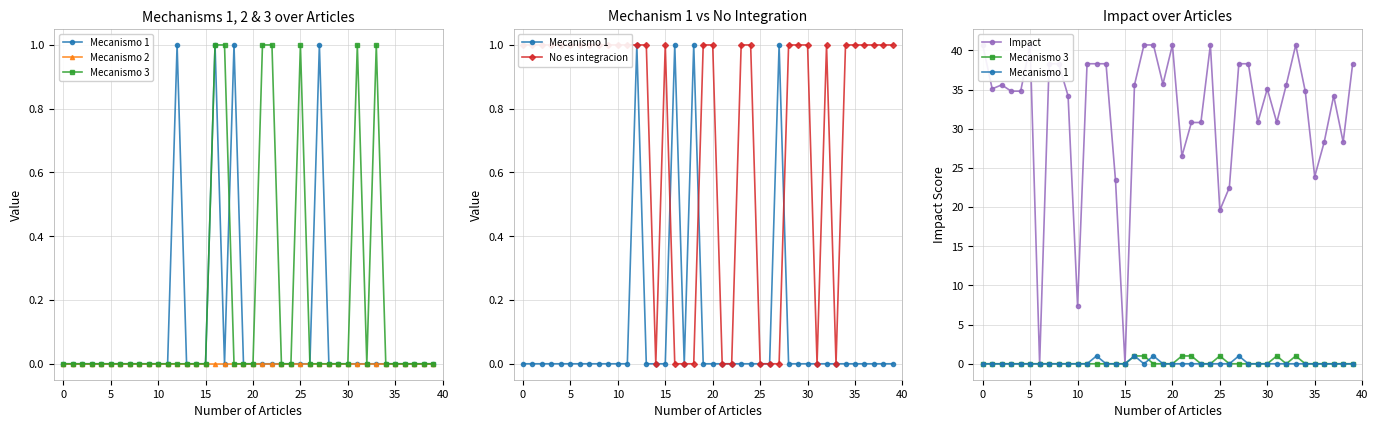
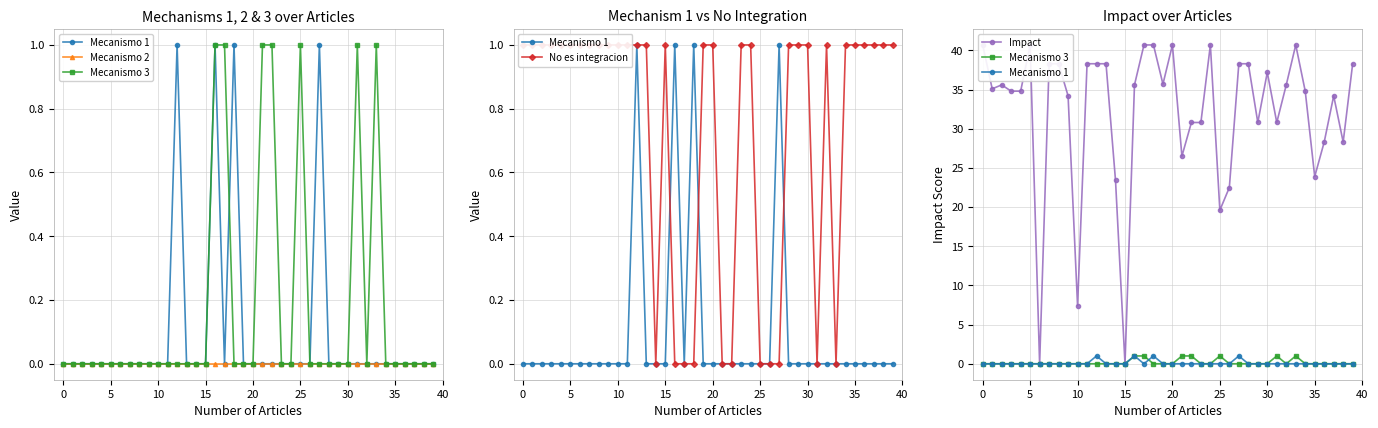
  {
    "Mechanisms 1, 2 & 3 over Articles": {
      "Mecanismo 3": {
        "25": 1.00
      }
    },
    "Mechanism 1 vs No Integration": {
      "Mecanismo 1": {
        "0": 0.00,
        "5": 0.00,
        "10": 0.00,
        "15": 0.00,
        "20": 0.00,
        "30": 0.00,
        "35": 0.00
      },
      "No es integracion": {
        "15": 1.00,
        "20": 1.00,
        "30": 1.00,
        "35": 1.00
      }
    },
    "Impact over Articles": {
      "Impact": {
        "10": 7,
        "20": 41,
        "25": 20,
-       "30": 35,
+       "30": 37,
        "35": 24
      },
      "Mecanismo 3": {
        "25": 1
      },
      "Mecanismo 1": {
        "25": 0
      }
    }
  }
